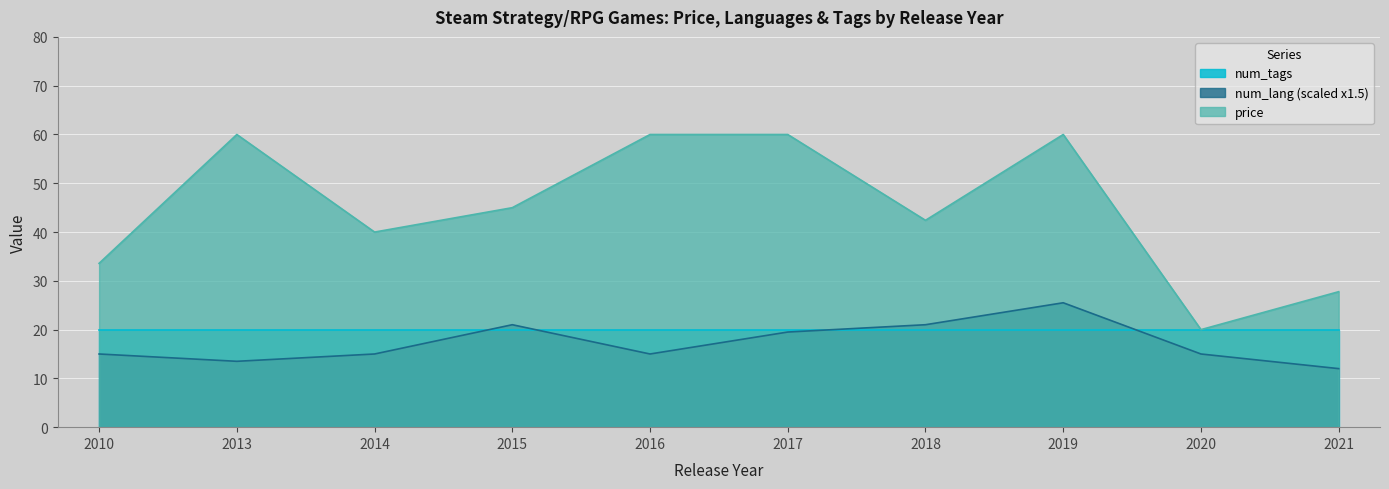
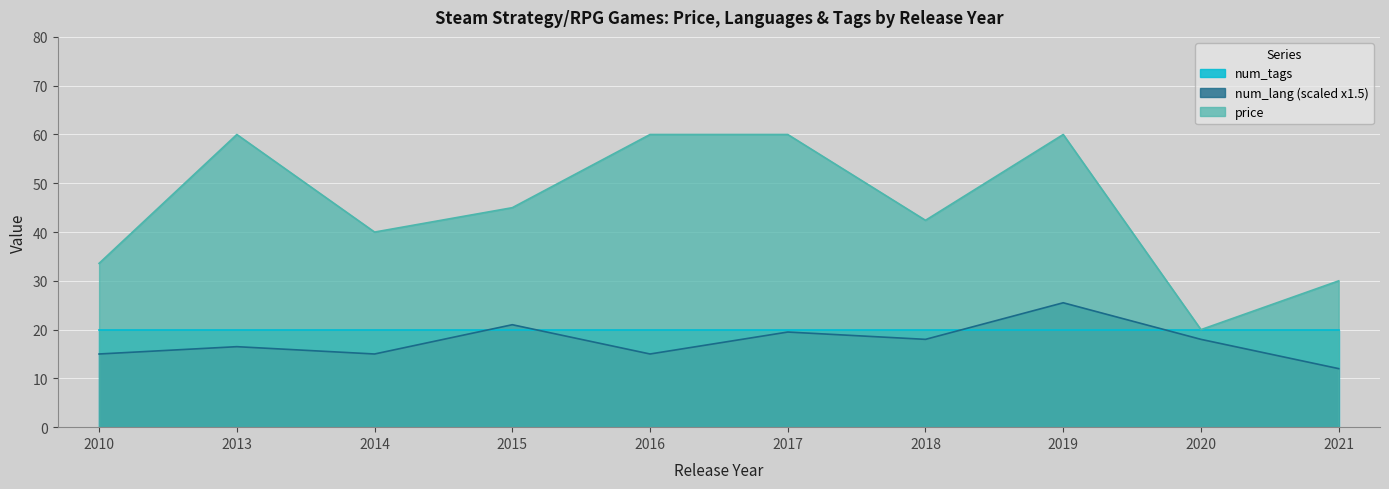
  {
    "num_tags": {
      "2010": 20,
      "2013": 20,
      "2014": 20,
      "2015": 20,
      "2016": 20,
      "2018": 20,
      "2019": 20,
      "2021": 20
    },
    "num_lang (scaled x1.5)": {
      "2010": 15,
-     "2013": 14,
+     "2013": 17,
      "2014": 15,
      "2015": 21,
      "2016": 15,
-     "2018": 21,
+     "2018": 18,
      "2019": 26,
-     "2020": 15,
+     "2020": 18,
      "2021": 12
    },
    "price": {
      "2010": 34,
      "2013": 60,
      "2014": 40,
      "2015": 45,
      "2016": 60,
      "2017": 60,
      "2018": 42,
      "2019": 60,
-     "2021": 28
+     "2021": 30
    }
  }
